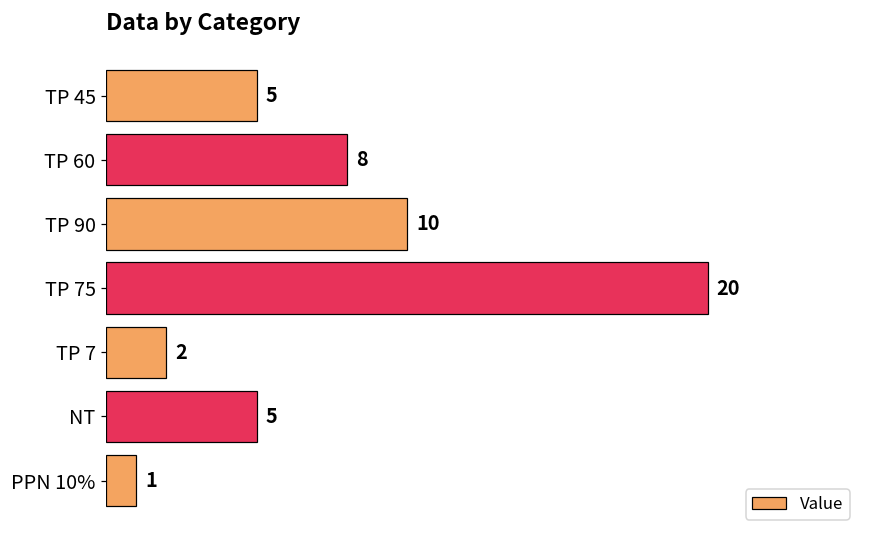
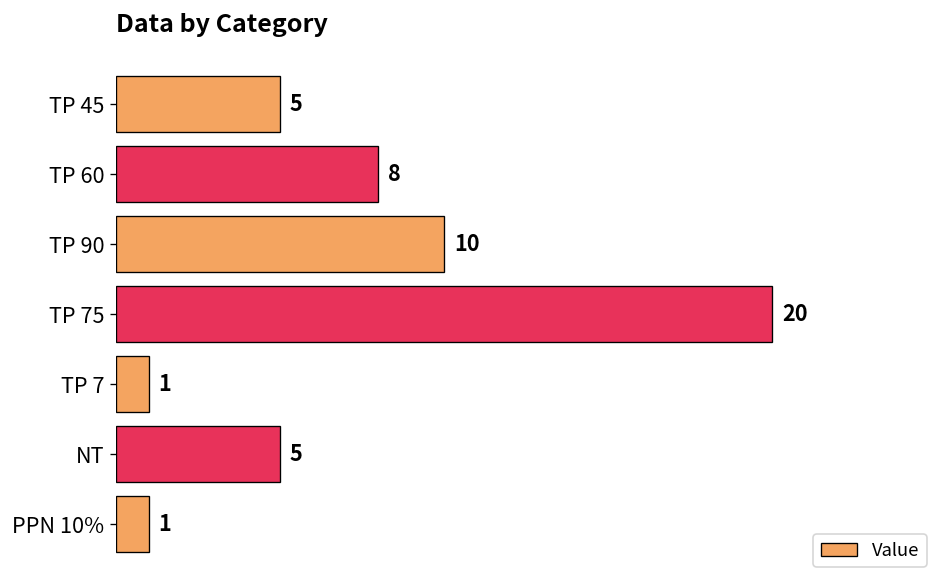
  {
    "TP 45": 5,
    "TP 60": 8,
    "TP 90": 10,
    "TP 75": 20,
-   "TP 7": 2,
+   "TP 7": 1,
    "NT": 5,
    "PPN 10%": 1
  }
